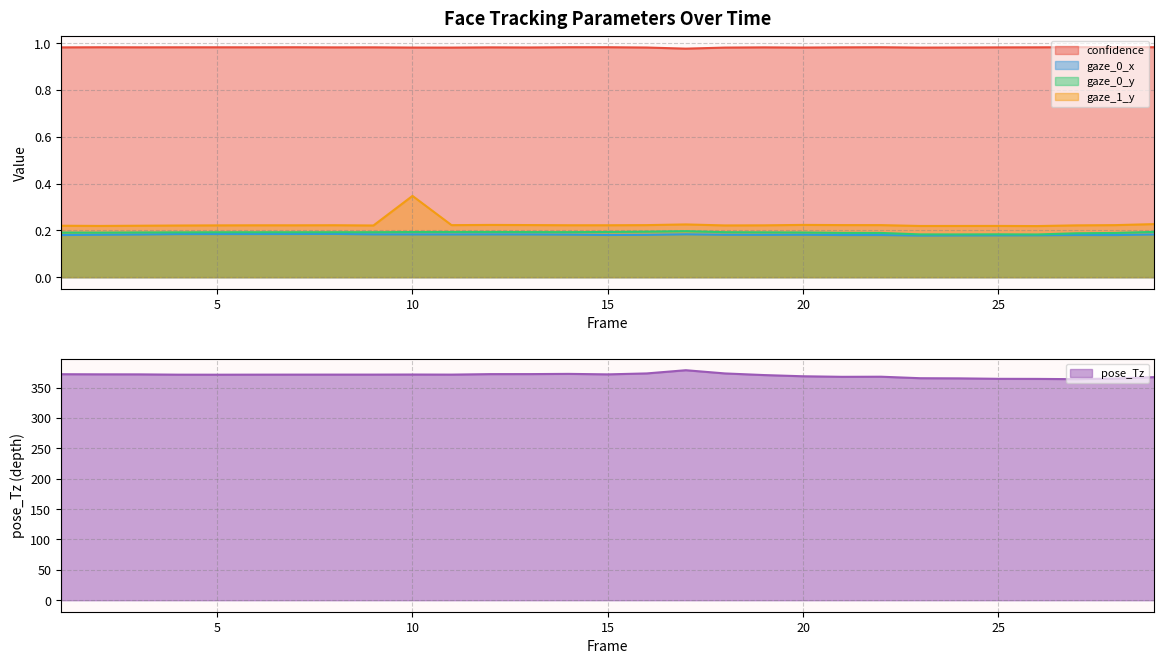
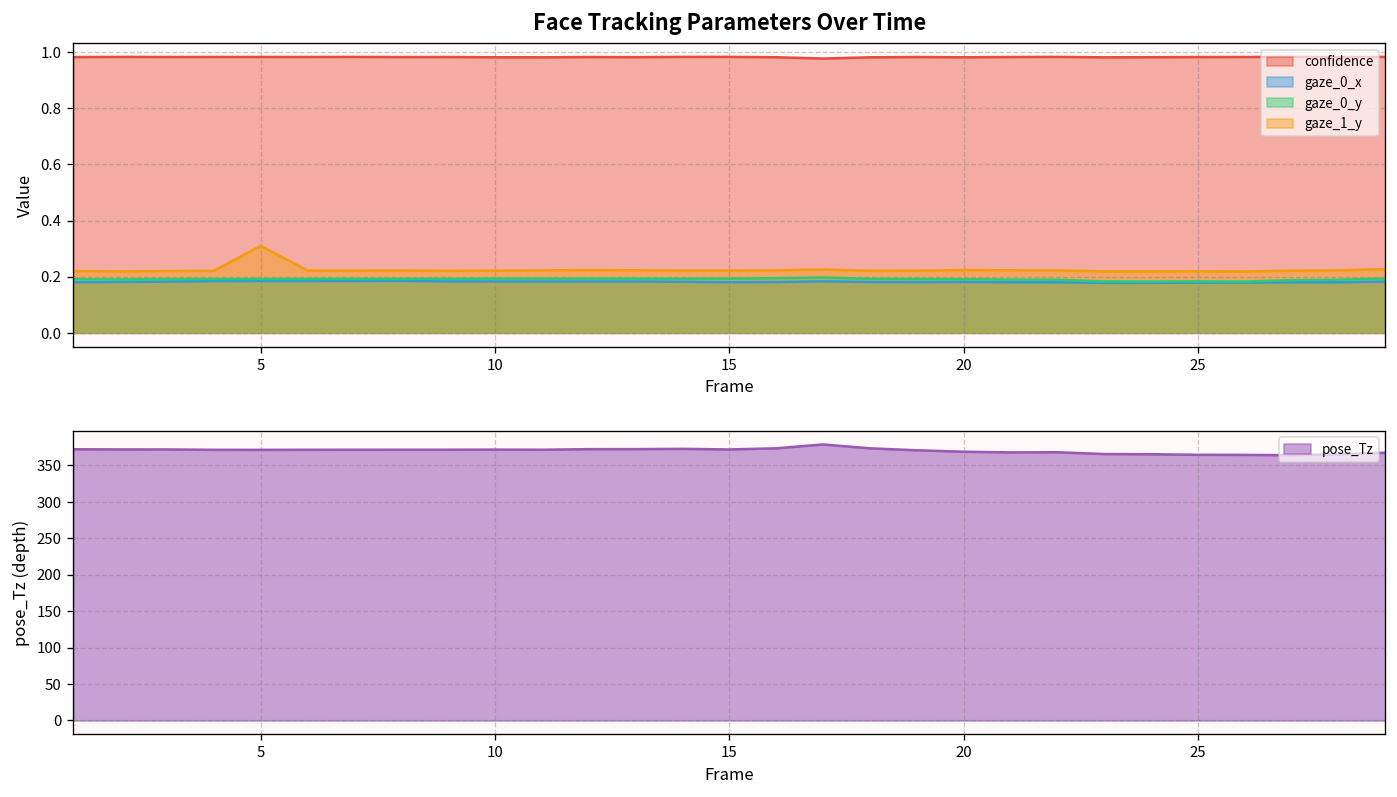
  {
    "Face Tracking Parameters Over Time": {
      "confidence": {
        "5": 0.98,
        "10": 0.98,
        "15": 0.98,
        "20": 0.98,
        "25": 0.98
      },
      "gaze_0_x": {
        "15": 0.18
      },
      "gaze_0_y": {
        "15": 0.19
      },
      "gaze_1_y": {
-       "5": 0.22,
-       "10": 0.35,
+       "5": 0.31,
+       "10": 0.22,
        "15": 0.22,
        "20": 0.22,
        "25": 0.22
      }
    }
  }
